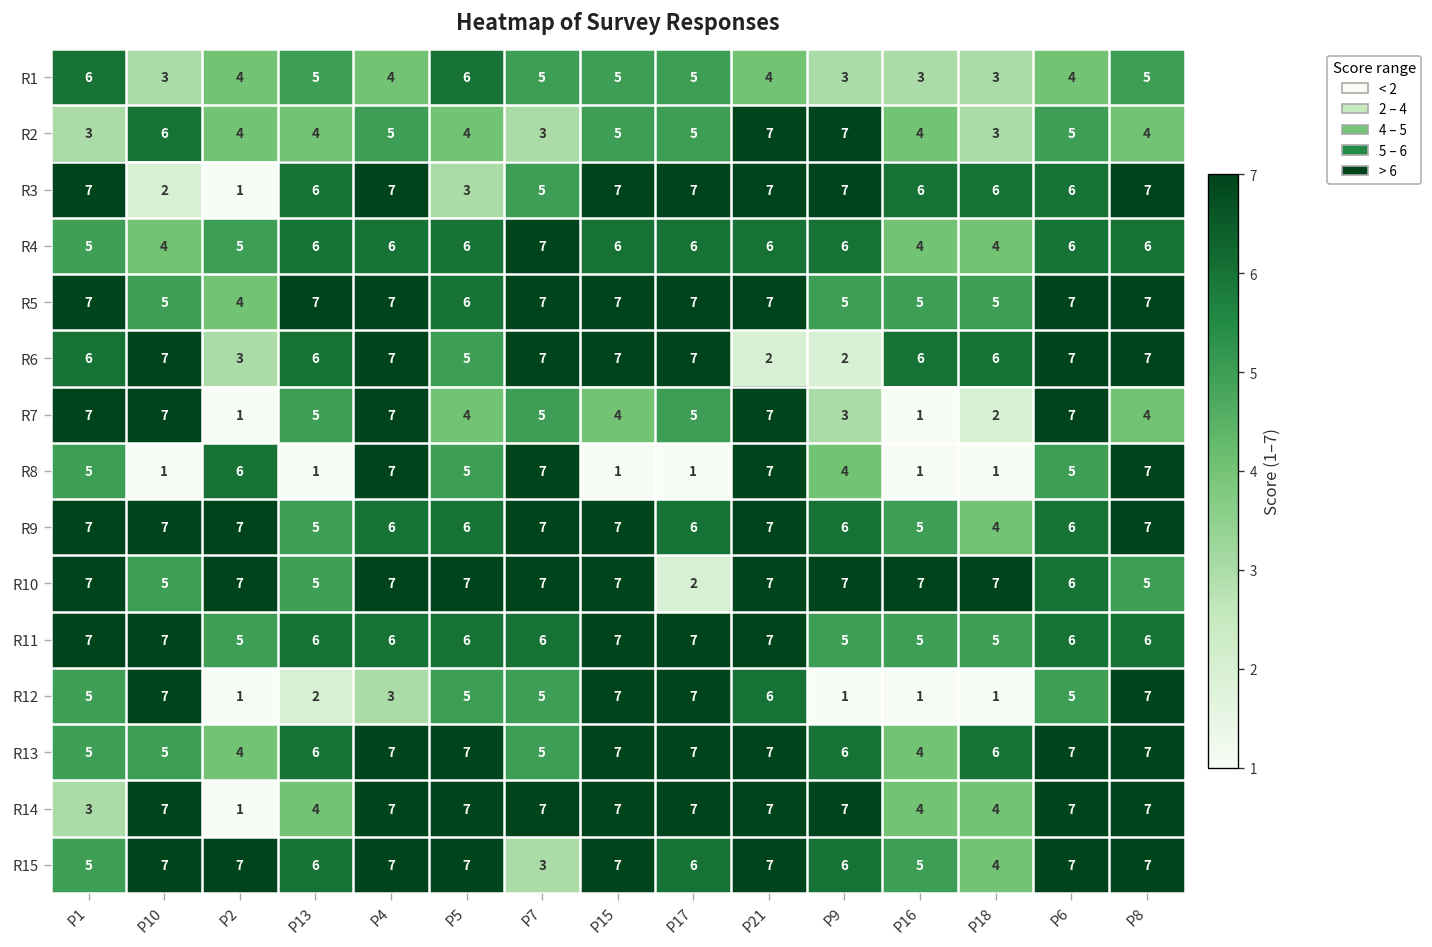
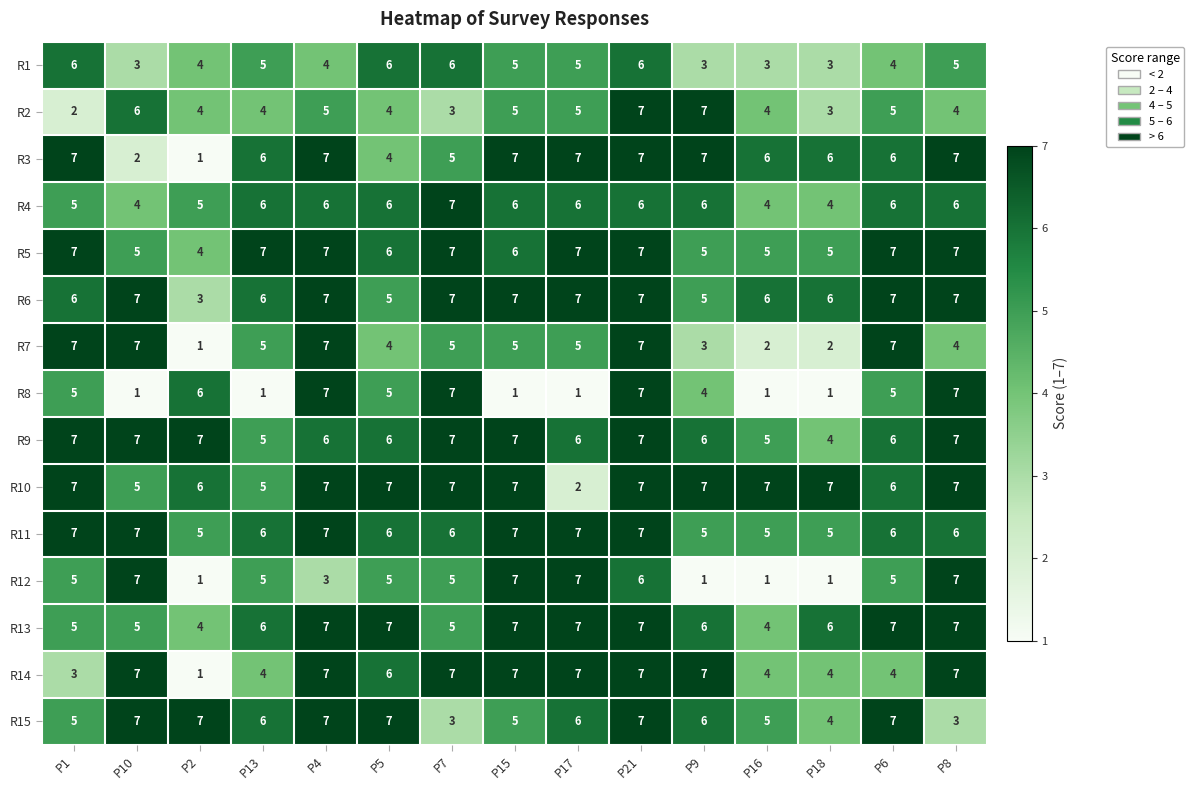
  {
    "R1": {
      "P1": 6,
      "P10": 3,
      "P2": 4,
      "P13": 5,
      "P4": 4,
      "P5": 6,
-     "P7": 5,
+     "P7": 6,
      "P15": 5,
      "P17": 5,
-     "P21": 4,
+     "P21": 6,
      "P9": 3,
      "P16": 3,
      "P18": 3,
      "P6": 4,
      "P8": 5
    },
    "R2": {
-     "P1": 3,
+     "P1": 2,
      "P10": 6,
      "P2": 4,
      "P13": 4,
      "P4": 5,
      "P5": 4,
      "P7": 3,
      "P15": 5,
      "P17": 5,
      "P21": 7,
      "P9": 7,
      "P16": 4,
      "P18": 3,
      "P6": 5,
      "P8": 4
    },
    "R3": {
      "P1": 7,
      "P10": 2,
      "P2": 1,
      "P13": 6,
      "P4": 7,
-     "P5": 3,
+     "P5": 4,
      "P7": 5,
      "P15": 7,
      "P17": 7,
      "P21": 7,
      "P9": 7,
      "P16": 6,
      "P18": 6,
      "P6": 6,
      "P8": 7
    },
    "R5": {
      "P1": 7,
      "P10": 5,
      "P2": 4,
      "P13": 7,
      "P4": 7,
      "P5": 6,
      "P7": 7,
-     "P15": 7,
+     "P15": 6,
      "P17": 7,
      "P21": 7,
      "P9": 5,
      "P16": 5,
      "P18": 5,
      "P6": 7,
      "P8": 7
    },
    "R6": {
      "P1": 6,
      "P10": 7,
      "P2": 3,
      "P13": 6,
      "P4": 7,
      "P5": 5,
      "P7": 7,
      "P15": 7,
      "P17": 7,
-     "P21": 2,
-     "P9": 2,
+     "P21": 7,
+     "P9": 5,
      "P16": 6,
      "P18": 6,
      "P6": 7,
      "P8": 7
    },
    "R7": {
      "P1": 7,
      "P10": 7,
      "P2": 1,
      "P13": 5,
      "P4": 7,
      "P5": 4,
      "P7": 5,
-     "P15": 4,
+     "P15": 5,
      "P17": 5,
      "P21": 7,
      "P9": 3,
-     "P16": 1,
+     "P16": 2,
      "P18": 2,
      "P6": 7,
      "P8": 4
    },
    "R10": {
      "P1": 7,
      "P10": 5,
-     "P2": 7,
+     "P2": 6,
      "P13": 5,
      "P4": 7,
      "P5": 7,
      "P7": 7,
      "P15": 7,
      "P17": 2,
      "P21": 7,
      "P9": 7,
      "P16": 7,
      "P18": 7,
      "P6": 6,
-     "P8": 5
+     "P8": 7
    },
    "R11": {
      "P1": 7,
      "P10": 7,
      "P2": 5,
      "P13": 6,
-     "P4": 6,
+     "P4": 7,
      "P5": 6,
      "P7": 6,
      "P15": 7,
      "P17": 7,
      "P21": 7,
      "P9": 5,
      "P16": 5,
      "P18": 5,
      "P6": 6,
      "P8": 6
    },
    "R12": {
      "P1": 5,
      "P10": 7,
      "P2": 1,
-     "P13": 2,
+     "P13": 5,
      "P4": 3,
      "P5": 5,
      "P7": 5,
      "P15": 7,
      "P17": 7,
      "P21": 6,
      "P9": 1,
      "P16": 1,
      "P18": 1,
      "P6": 5,
      "P8": 7
    },
    "R14": {
      "P1": 3,
      "P10": 7,
      "P2": 1,
      "P13": 4,
      "P4": 7,
-     "P5": 7,
+     "P5": 6,
      "P7": 7,
      "P15": 7,
      "P17": 7,
      "P21": 7,
      "P9": 7,
      "P16": 4,
      "P18": 4,
-     "P6": 7,
+     "P6": 4,
      "P8": 7
    },
    "R15": {
      "P1": 5,
      "P10": 7,
      "P2": 7,
      "P13": 6,
      "P4": 7,
      "P5": 7,
      "P7": 3,
-     "P15": 7,
+     "P15": 5,
      "P17": 6,
      "P21": 7,
      "P9": 6,
      "P16": 5,
      "P18": 4,
      "P6": 7,
-     "P8": 7
+     "P8": 3
    }
  }
